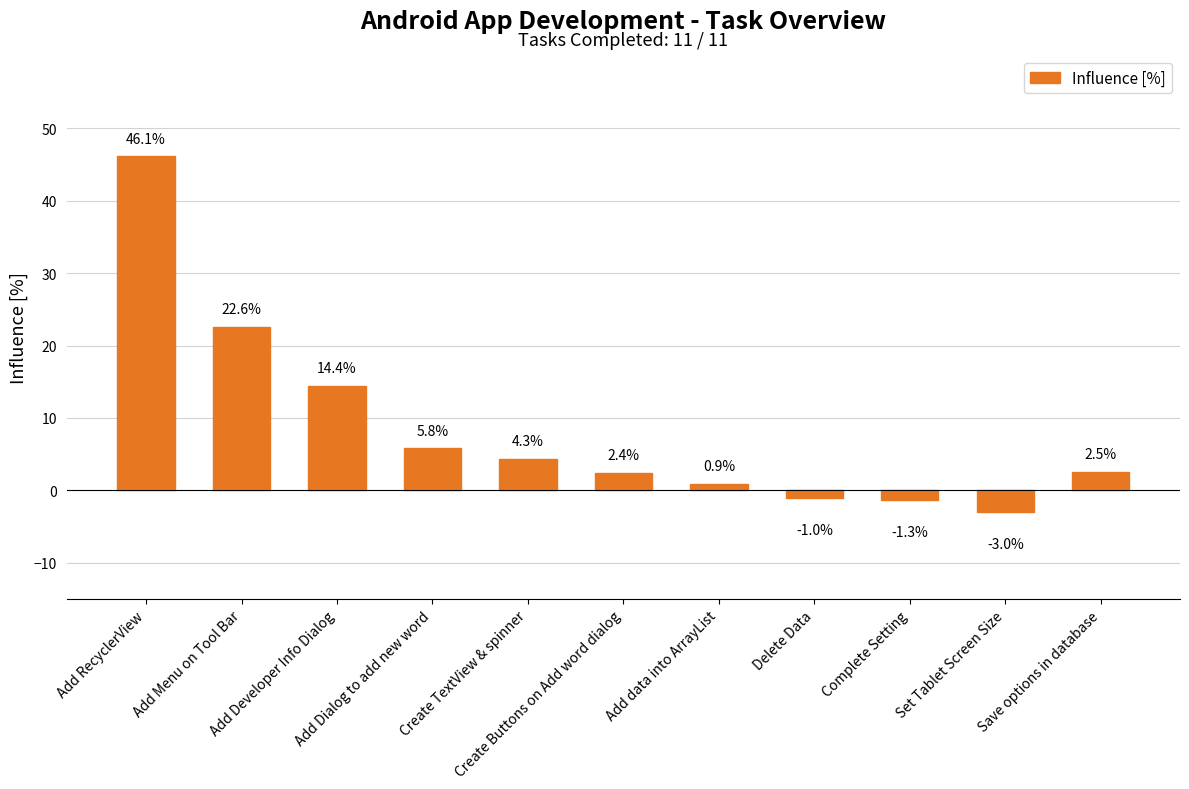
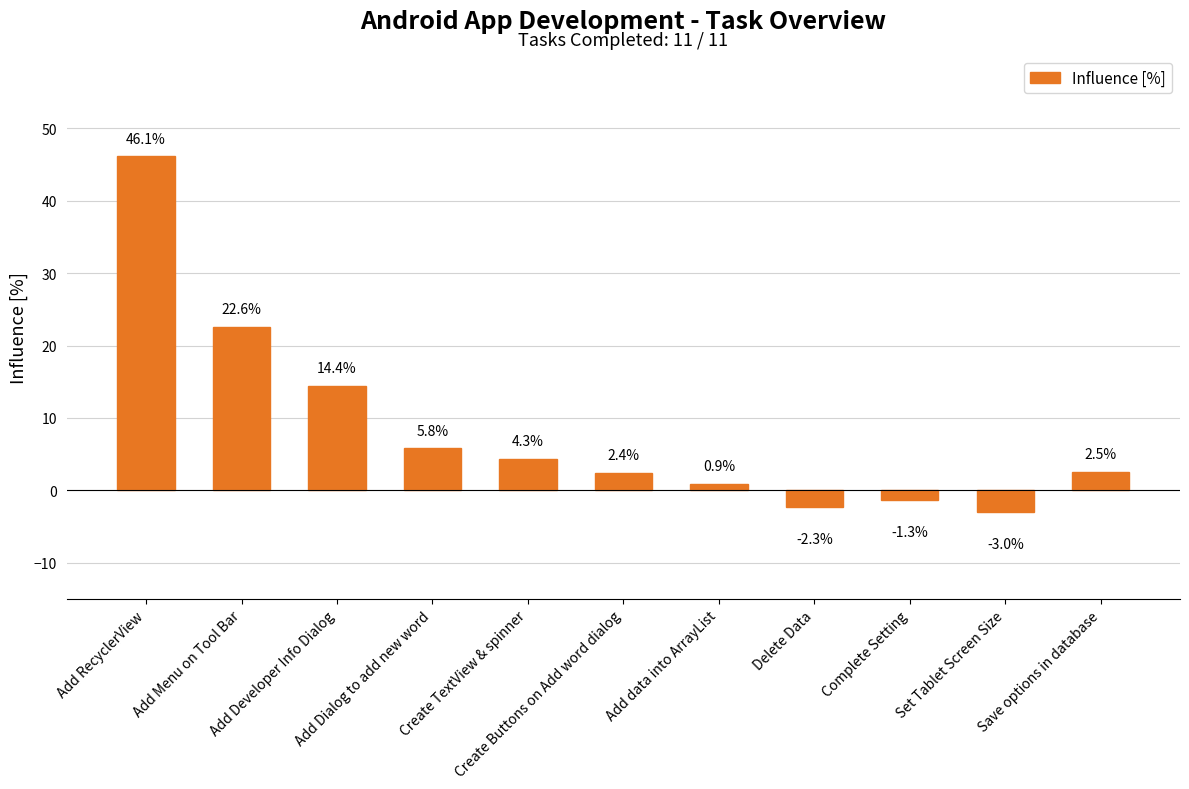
  {
    "Add RecyclerView": "46.1%",
    "Add Menu on Tool Bar": "22.6%",
    "Add Developer Info Dialog": "14.4%",
    "Add Dialog to add new word": "5.8%",
    "Create TextView & spinner": "4.3%",
    "Create Buttons on Add word dialog": "2.4%",
    "Add data into ArrayList": "0.9%",
-   "Delete Data": "-1.0%",
+   "Delete Data": "-2.3%",
    "Save options in database": "2.5%"
  }
